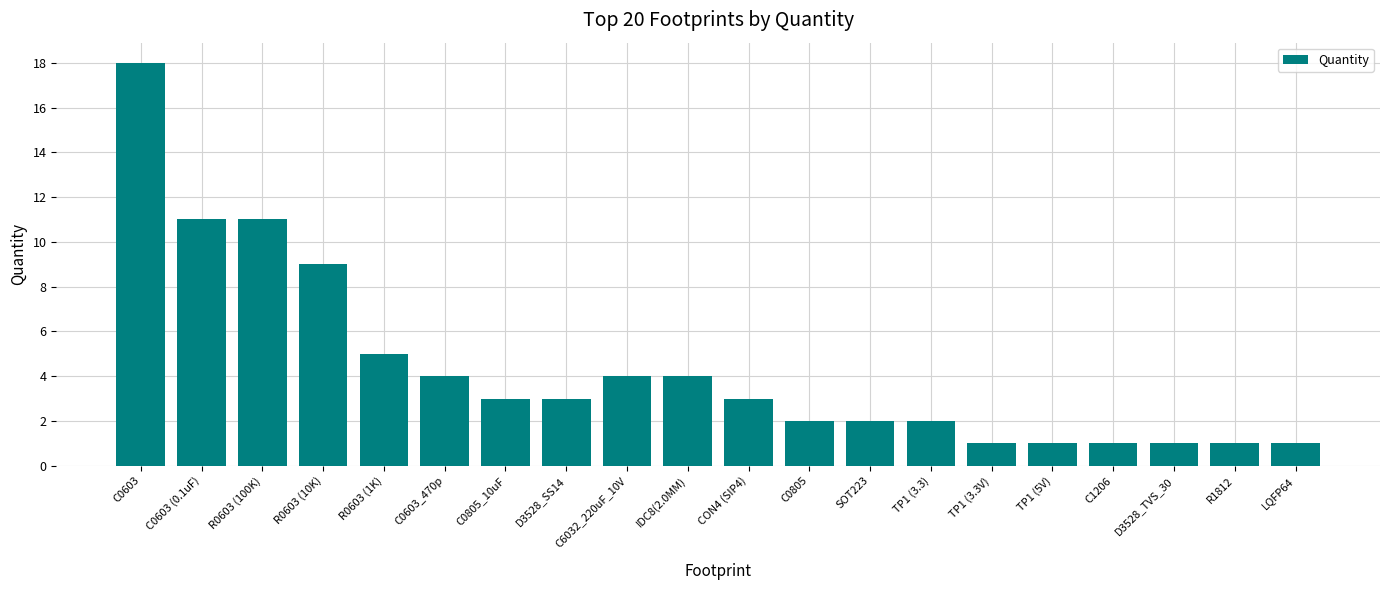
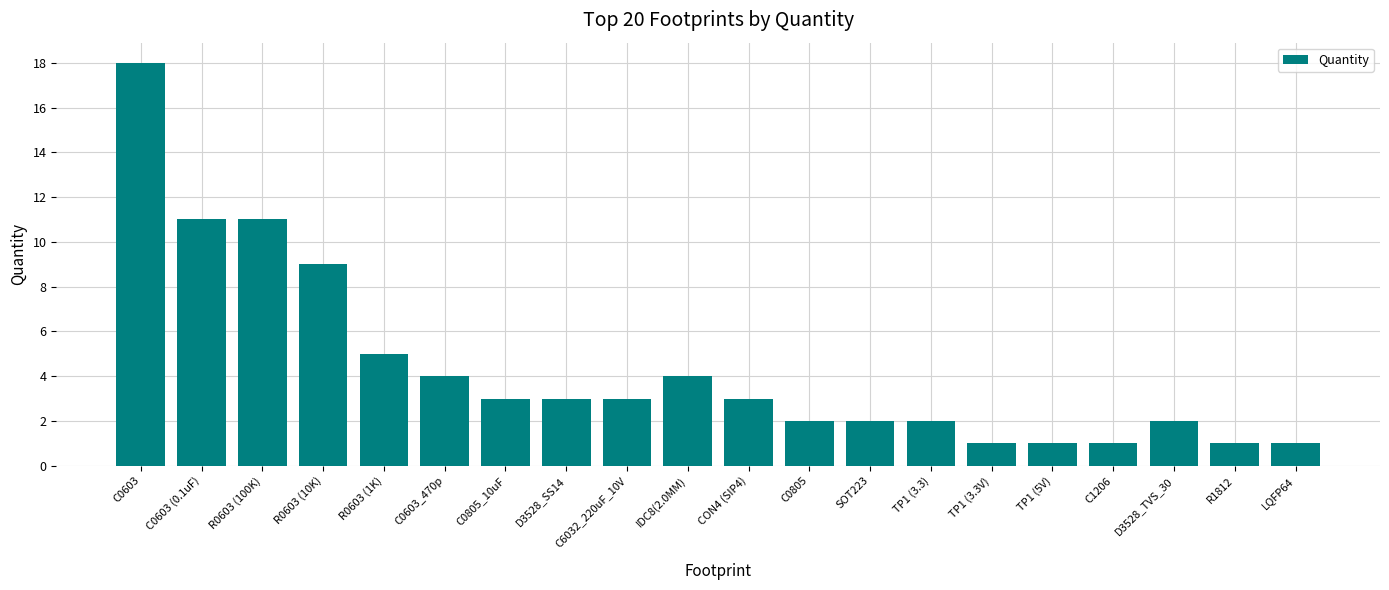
  {
    "C0603": 18,
    "C0603 (0.1uF)": 11,
    "R0603 (100K)": 11,
    "R0603 (10K)": 9,
    "R0603 (1K)": 5,
    "C0603_470p": 4,
    "C0805_10uF": 3,
    "D3528_SS14": 3,
-   "C6032_220uF_10V": 4,
+   "C6032_220uF_10V": 3,
    "IDC8(2.0MM)": 4,
    "CON4 (SIP4)": 3,
    "C0805": 2,
    "SOT223": 2,
    "TP1 (3.3)": 2,
    "TP1 (3.3V)": 1,
    "TP1 (5V)": 1,
    "C1206": 1,
-   "D3528_TVS_30": 1,
+   "D3528_TVS_30": 2,
    "R1812": 1,
    "LQFP64": 1
  }
